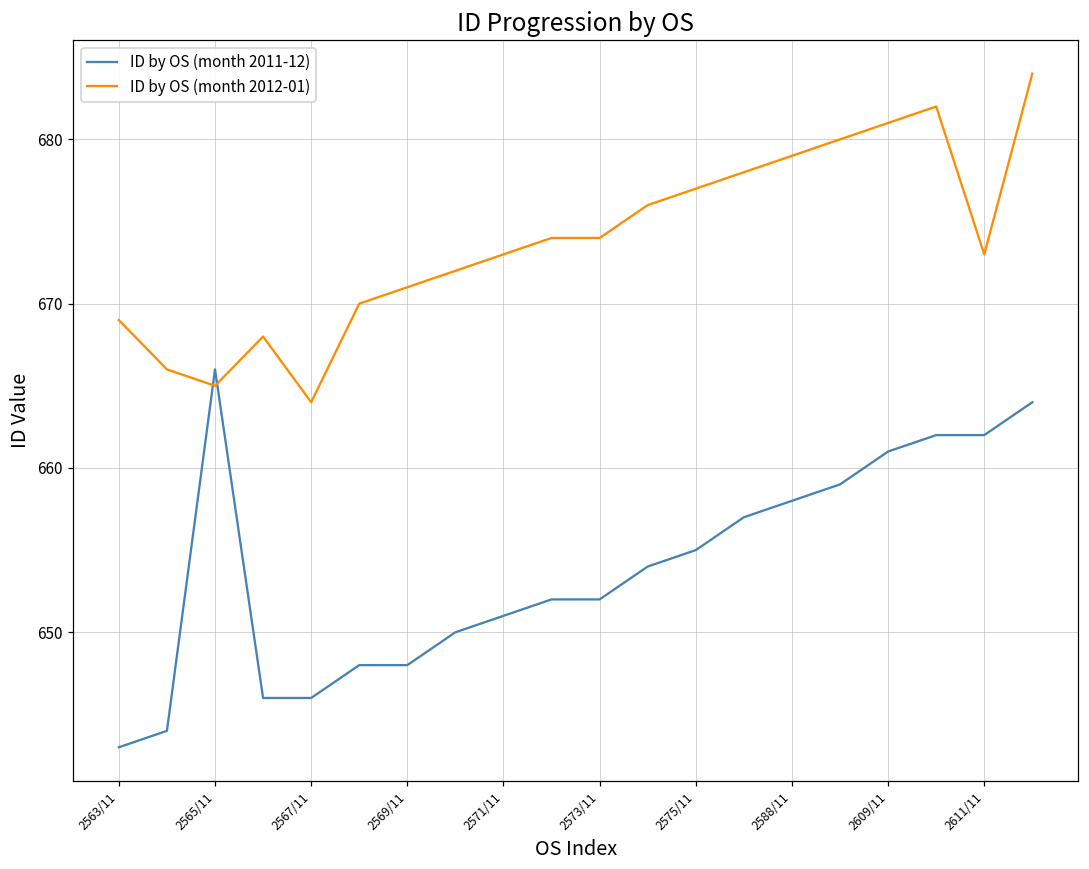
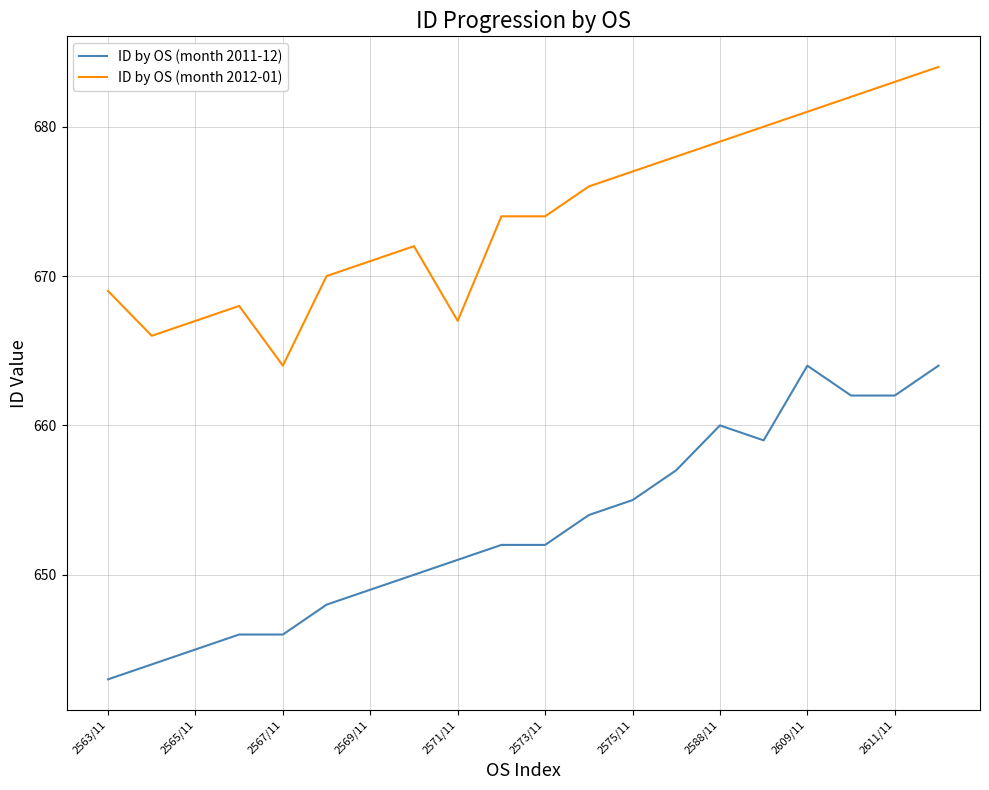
  {
    "ID by OS (month 2011-12)": {
      "2563/11": 643,
-     "2565/11": 666,
+     "2565/11": 645,
      "2567/11": 646,
-     "2569/11": 648,
+     "2569/11": 649,
      "2571/11": 651,
      "2573/11": 652,
      "2575/11": 655,
-     "2588/11": 658,
-     "2609/11": 661,
+     "2588/11": 660,
+     "2609/11": 664,
      "2611/11": 662
    },
    "ID by OS (month 2012-01)": {
      "2563/11": 669,
-     "2565/11": 665,
+     "2565/11": 667,
      "2567/11": 664,
      "2569/11": 671,
-     "2571/11": 673,
+     "2571/11": 667,
      "2573/11": 674,
      "2575/11": 677,
      "2588/11": 679,
      "2609/11": 681,
-     "2611/11": 673
+     "2611/11": 683
    }
  }
